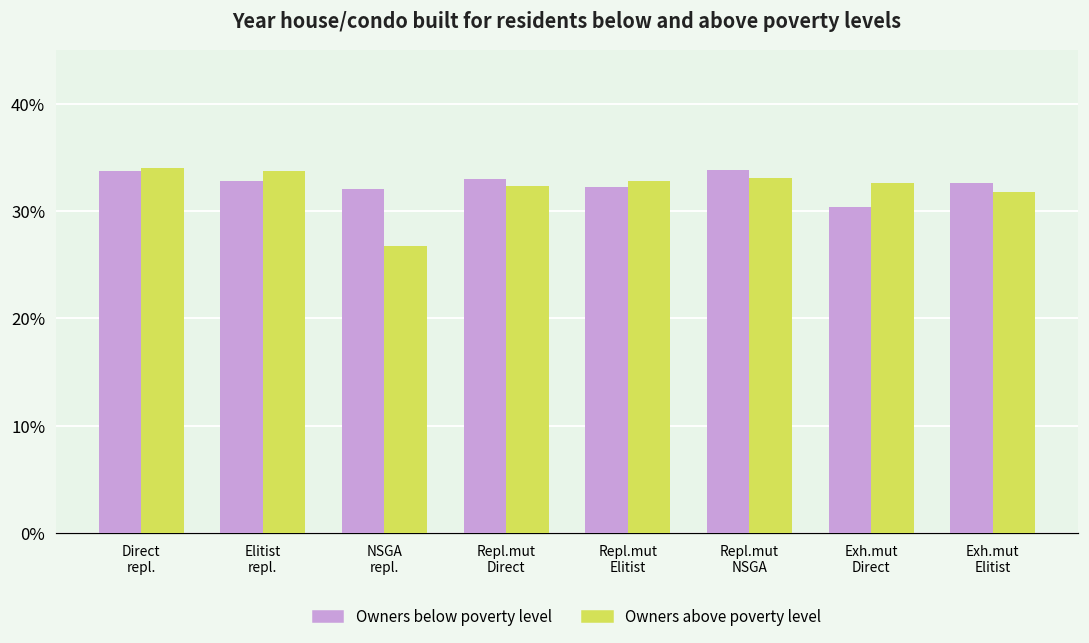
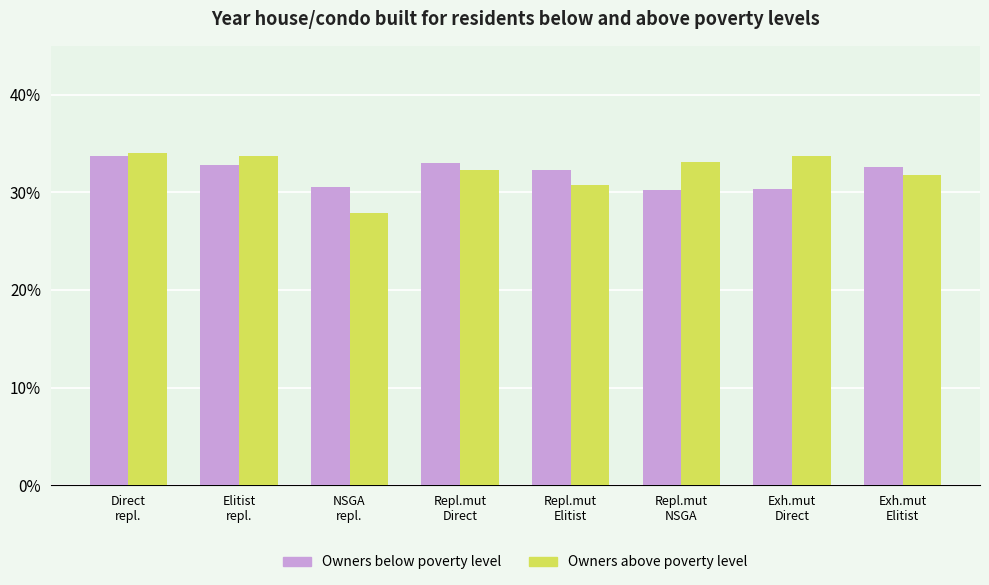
  {
    "Owners below poverty level": {
      "Direct repl.": "34%",
      "Elitist repl.": "33%",
-     "NSGA repl.": "32%",
+     "NSGA repl.": "31%",
      "Repl.mut Direct": "33%",
      "Repl.mut Elitist": "32%",
-     "Repl.mut NSGA": "34%",
+     "Repl.mut NSGA": "30%",
      "Exh.mut Direct": "30%",
      "Exh.mut Elitist": "33%"
    },
    "Owners above poverty level": {
      "Direct repl.": "34%",
      "Elitist repl.": "34%",
-     "NSGA repl.": "27%",
+     "NSGA repl.": "28%",
      "Repl.mut Direct": "32%",
-     "Repl.mut Elitist": "33%",
+     "Repl.mut Elitist": "31%",
      "Repl.mut NSGA": "33%",
-     "Exh.mut Direct": "33%",
+     "Exh.mut Direct": "34%",
      "Exh.mut Elitist": "32%"
    }
  }
